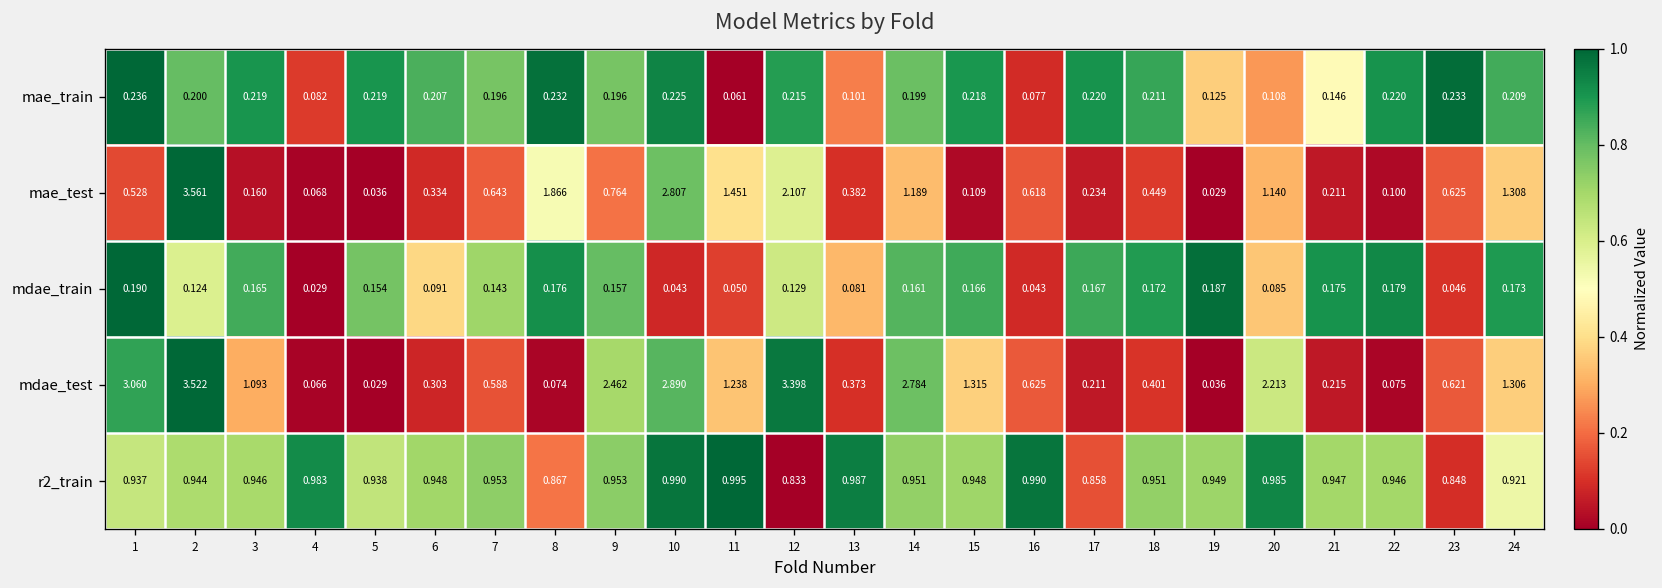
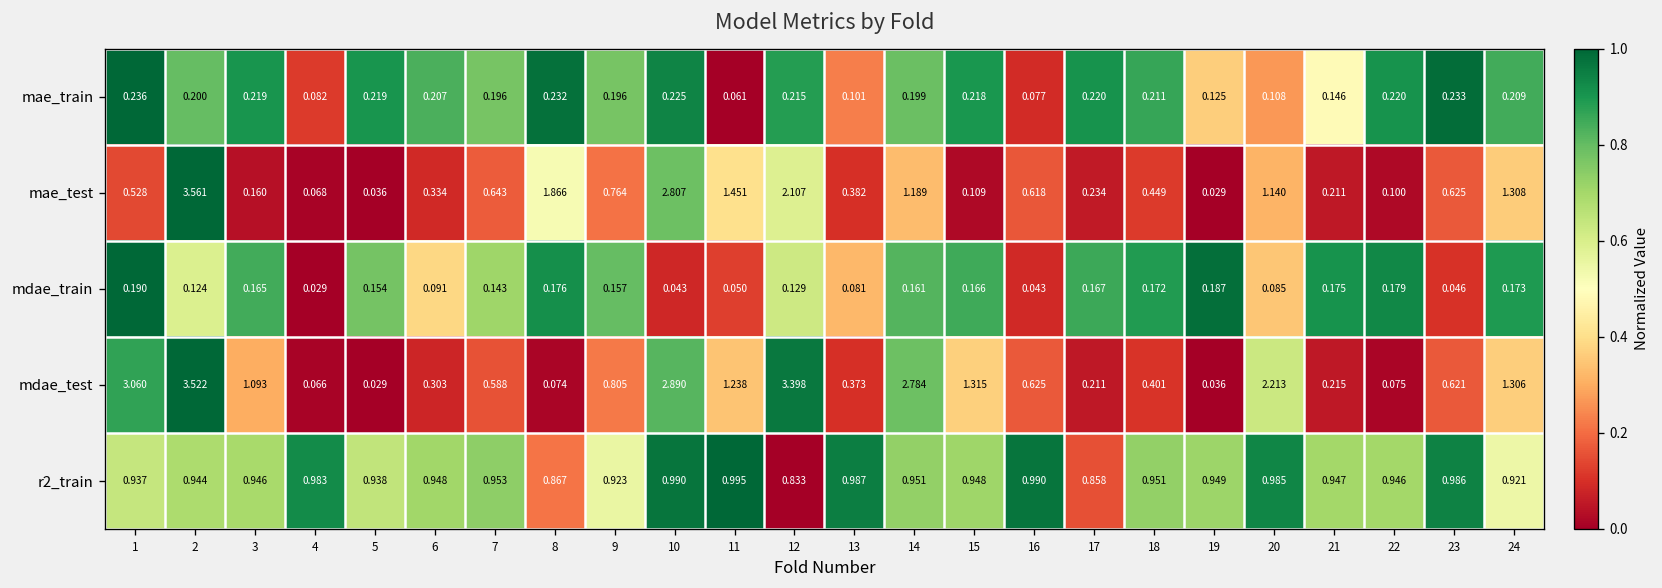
  {
    "mae_train": {
      "1": 0.236,
      "2": 0.200,
      "3": 0.219,
      "4": 0.082,
      "5": 0.219,
      "6": 0.207,
      "7": 0.196,
      "8": 0.232,
      "9": 0.196,
      "10": 0.225,
      "11": 0.061,
      "12": 0.215,
      "13": 0.101,
      "14": 0.199,
      "15": 0.218,
      "16": 0.077,
      "17": 0.220,
      "18": 0.211,
      "19": 0.125,
      "20": 0.108,
      "21": 0.146,
      "22": 0.220,
      "23": 0.233,
      "24": 0.209
    },
    "mae_test": {
      "1": 0.528,
      "2": 3.561,
      "3": 0.160,
      "4": 0.068,
      "5": 0.036,
      "6": 0.334,
      "7": 0.643,
      "8": 1.866,
      "9": 0.764,
      "10": 2.807,
      "11": 1.451,
      "12": 2.107,
      "13": 0.382,
      "14": 1.189,
      "15": 0.109,
      "16": 0.618,
      "17": 0.234,
      "18": 0.449,
      "19": 0.029,
      "20": 1.140,
      "21": 0.211,
      "22": 0.100,
      "23": 0.625,
      "24": 1.308
    },
    "mdae_train": {
      "1": 0.190,
      "2": 0.124,
      "3": 0.165,
      "4": 0.029,
      "5": 0.154,
      "6": 0.091,
      "7": 0.143,
      "8": 0.176,
      "9": 0.157,
      "10": 0.043,
      "11": 0.050,
      "12": 0.129,
      "13": 0.081,
      "14": 0.161,
      "15": 0.166,
      "16": 0.043,
      "17": 0.167,
      "18": 0.172,
      "19": 0.187,
      "20": 0.085,
      "21": 0.175,
      "22": 0.179,
      "23": 0.046,
      "24": 0.173
    },
    "mdae_test": {
      "1": 3.060,
      "2": 3.522,
      "3": 1.093,
      "4": 0.066,
      "5": 0.029,
      "6": 0.303,
      "7": 0.588,
      "8": 0.074,
-     "9": 2.462,
+     "9": 0.805,
      "10": 2.890,
      "11": 1.238,
      "12": 3.398,
      "13": 0.373,
      "14": 2.784,
      "15": 1.315,
      "16": 0.625,
      "17": 0.211,
      "18": 0.401,
      "19": 0.036,
      "20": 2.213,
      "21": 0.215,
      "22": 0.075,
      "23": 0.621,
      "24": 1.306
    },
    "r2_train": {
      "1": 0.937,
      "2": 0.944,
      "3": 0.946,
      "4": 0.983,
      "5": 0.938,
      "6": 0.948,
      "7": 0.953,
      "8": 0.867,
-     "9": 0.953,
+     "9": 0.923,
      "10": 0.990,
      "11": 0.995,
      "12": 0.833,
      "13": 0.987,
      "14": 0.951,
      "15": 0.948,
      "16": 0.990,
      "17": 0.858,
      "18": 0.951,
      "19": 0.949,
      "20": 0.985,
      "21": 0.947,
      "22": 0.946,
-     "23": 0.848,
+     "23": 0.986,
      "24": 0.921
    }
  }
